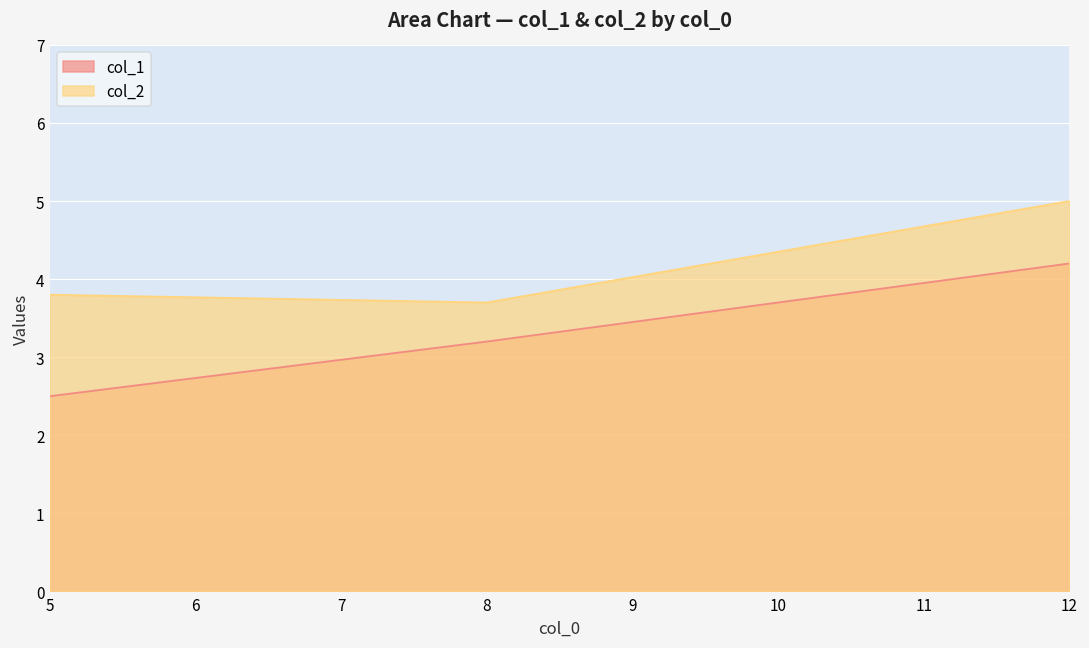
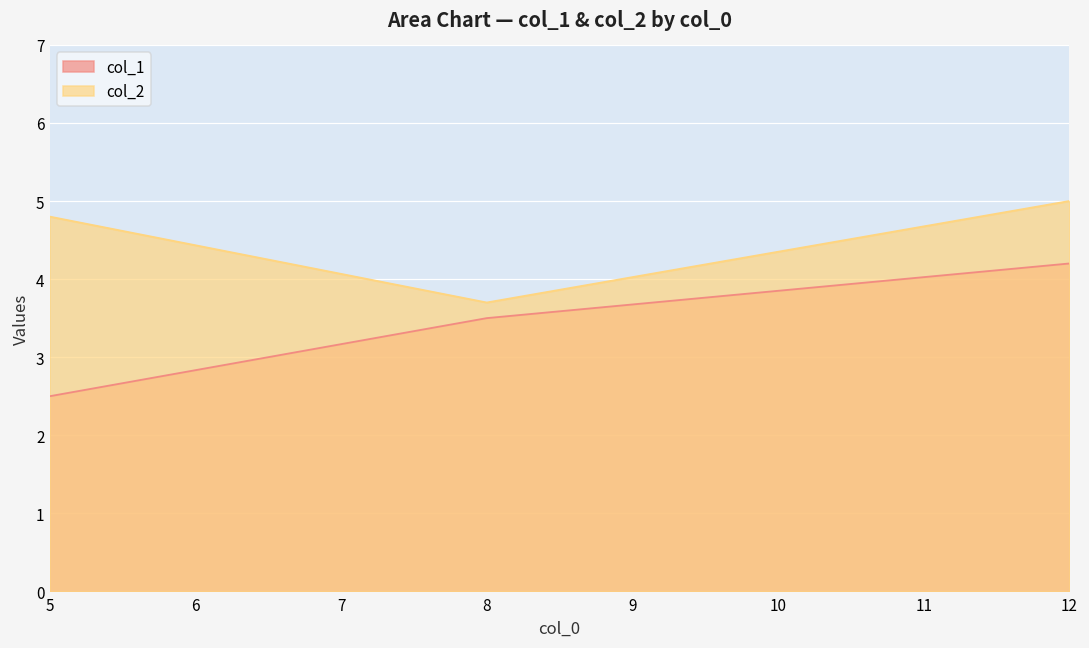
  {
    "col_1": {
      "5": 2.5,
-     "8": 3.2,
+     "8": 3.5,
      "12": 4.2
    },
    "col_2": {
-     "5": 3.8,
+     "5": 4.8,
      "8": 3.7,
      "12": 5.0
    }
  }
